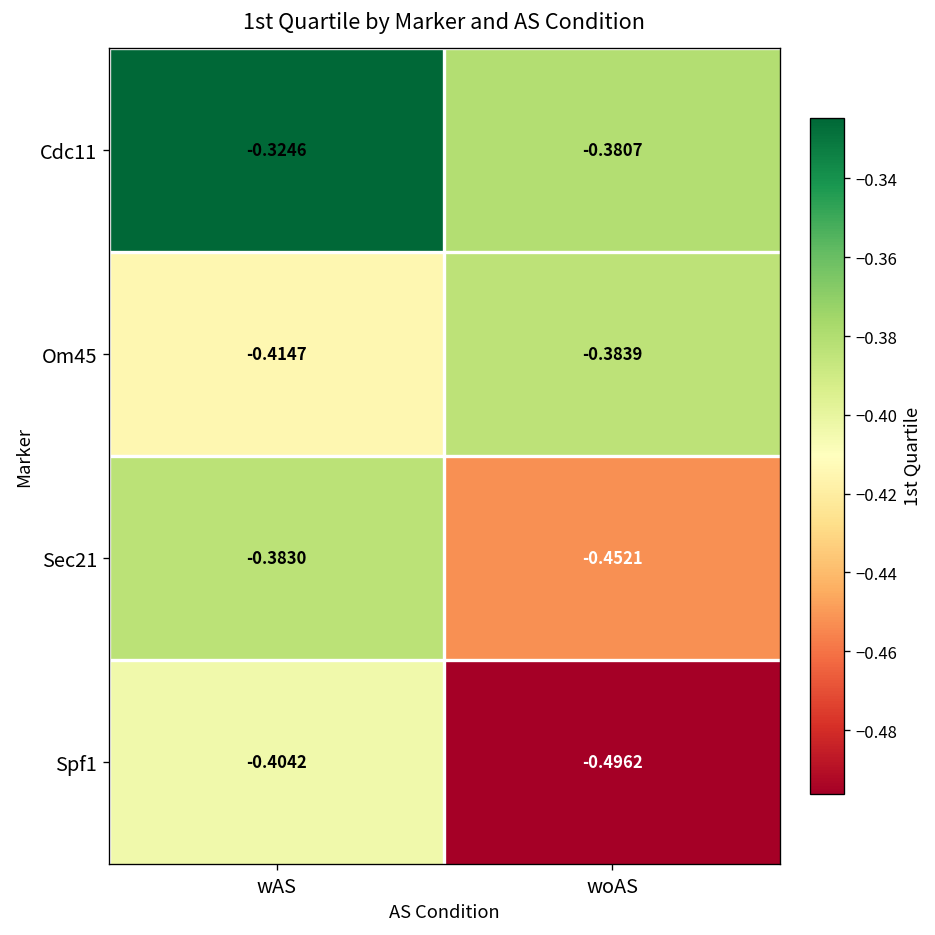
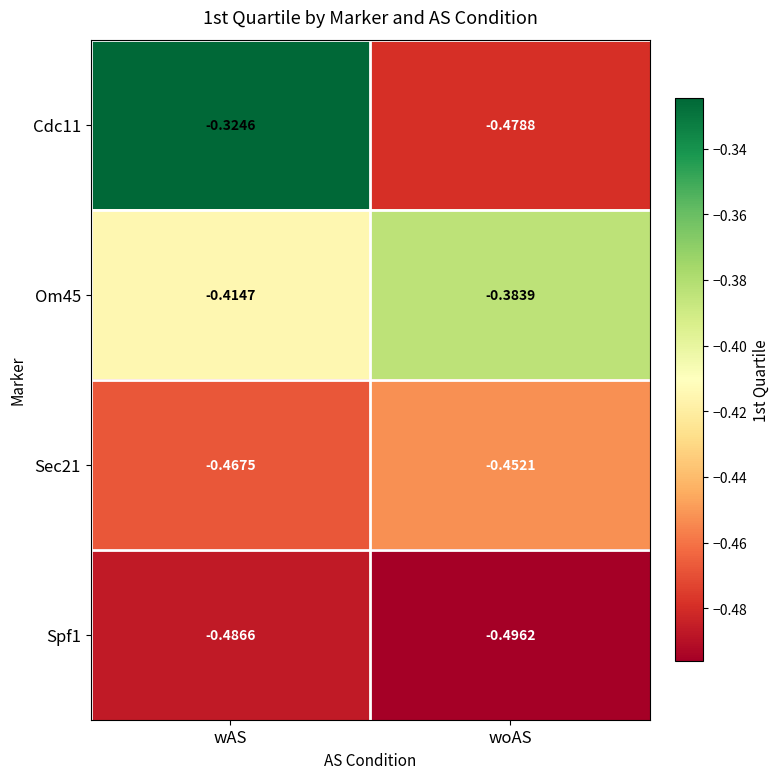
  {
    "Cdc11": {
      "wAS": -0.3246,
-     "woAS": -0.3807
+     "woAS": -0.4788
    },
    "Om45": {
      "wAS": -0.4147,
      "woAS": -0.3839
    },
    "Sec21": {
-     "wAS": -0.3830,
+     "wAS": -0.4675,
      "woAS": -0.4521
    },
    "Spf1": {
-     "wAS": -0.4042,
+     "wAS": -0.4866,
      "woAS": -0.4962
    }
  }
